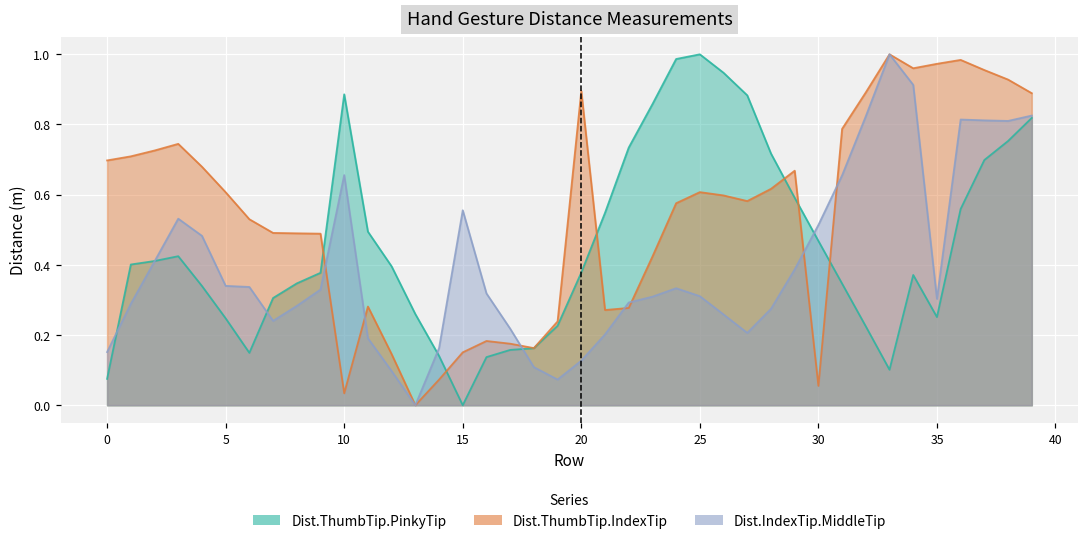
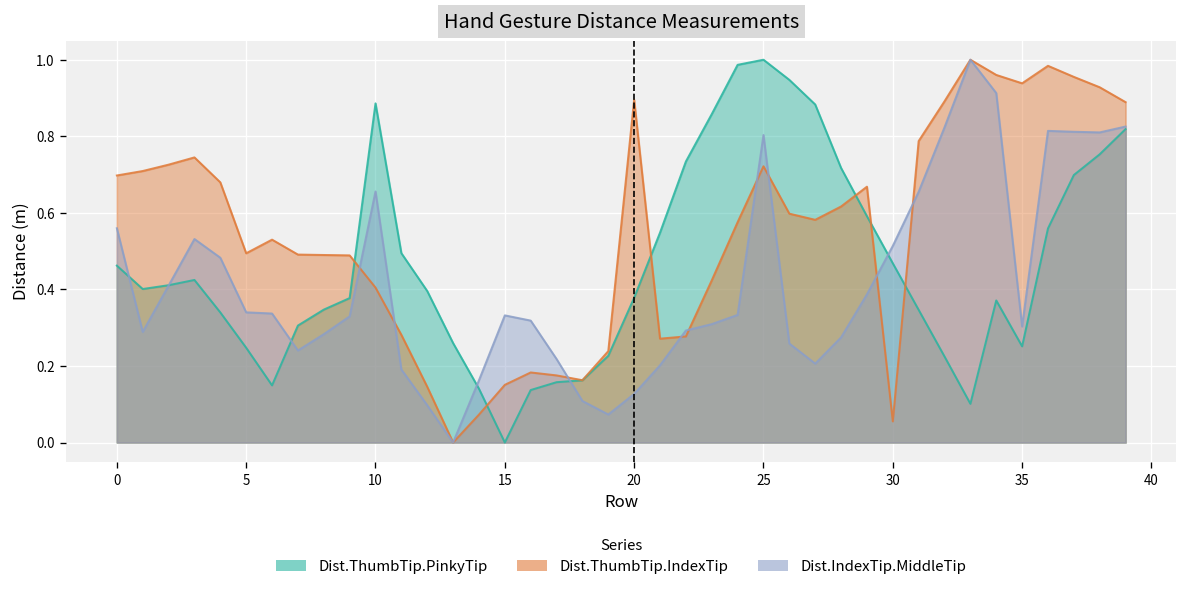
  {
    "Dist.ThumbTip.PinkyTip": {
-     "0": 0.08,
+     "0": 0.46,
      "5": 0.25,
      "10": 0.89,
      "15": 0.00,
      "20": 0.38,
      "25": 1.00,
      "30": 0.47,
      "35": 0.25
    },
    "Dist.ThumbTip.IndexTip": {
      "0": 0.70,
-     "5": 0.61,
-     "10": 0.03,
+     "5": 0.49,
+     "10": 0.40,
      "15": 0.15,
      "20": 0.90,
-     "25": 0.61,
+     "25": 0.72,
      "30": 0.06,
-     "35": 0.97
+     "35": 0.94
    },
    "Dist.IndexTip.MiddleTip": {
-     "0": 0.15,
+     "0": 0.56,
      "5": 0.34,
      "10": 0.66,
-     "15": 0.56,
+     "15": 0.33,
      "20": 0.13,
-     "25": 0.31,
+     "25": 0.80,
      "30": 0.51,
      "35": 0.30
    }
  }
